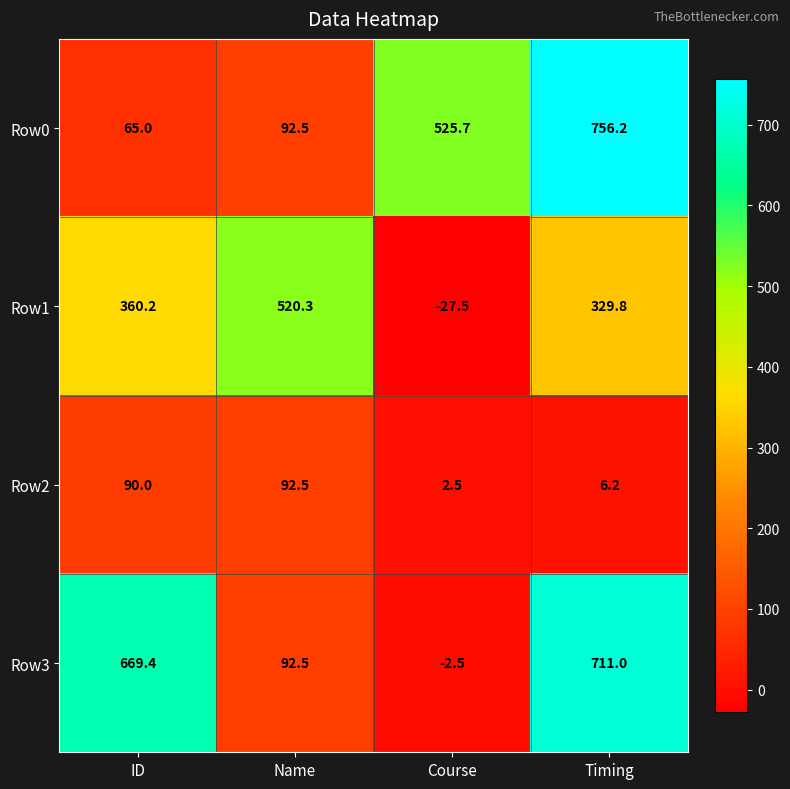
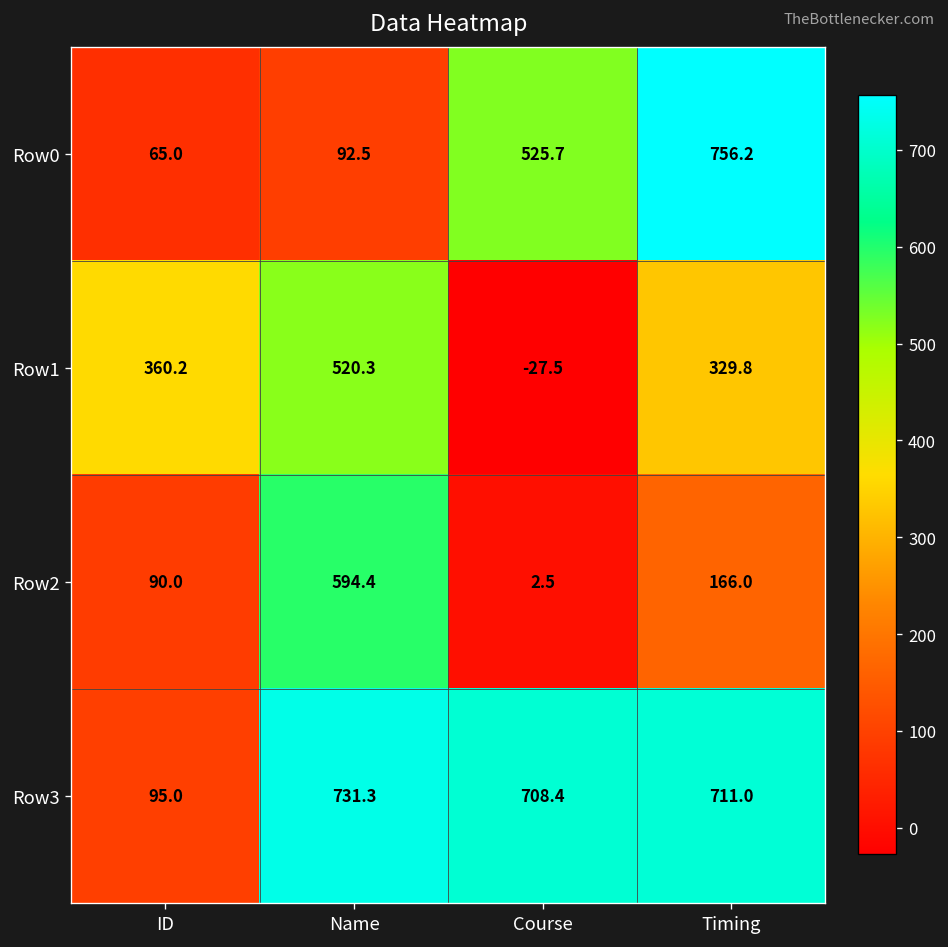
  {
    "Row0": {
      "ID": 65.0,
      "Name": 92.5,
      "Course": 525.7,
      "Timing": 756.2
    },
    "Row1": {
      "ID": 360.2,
      "Name": 520.3,
      "Course": -27.5,
      "Timing": 329.8
    },
    "Row2": {
      "ID": 90.0,
-     "Name": 92.5,
+     "Name": 594.4,
      "Course": 2.5,
-     "Timing": 6.2
+     "Timing": 166.0
    },
    "Row3": {
-     "ID": 669.4,
-     "Name": 92.5,
-     "Course": -2.5,
+     "ID": 95.0,
+     "Name": 731.3,
+     "Course": 708.4,
      "Timing": 711.0
    }
  }
